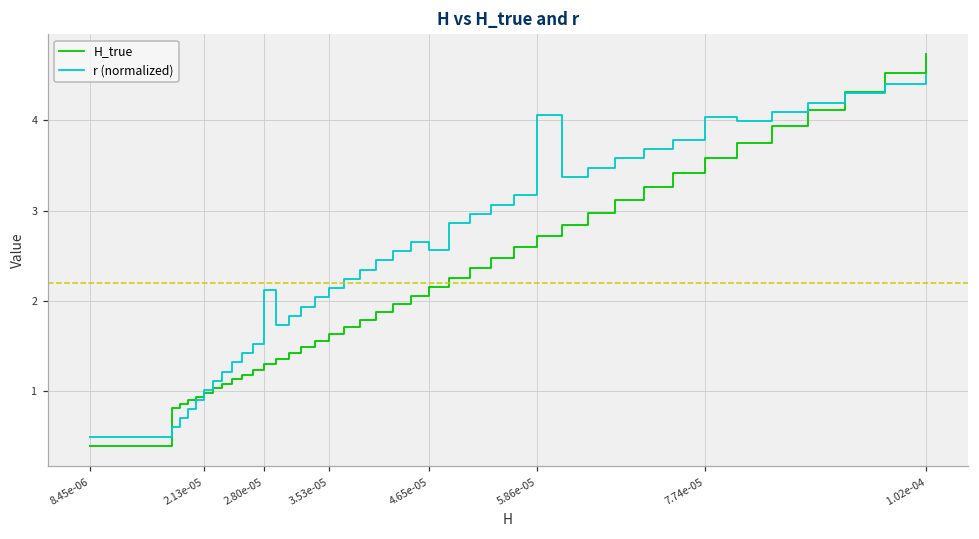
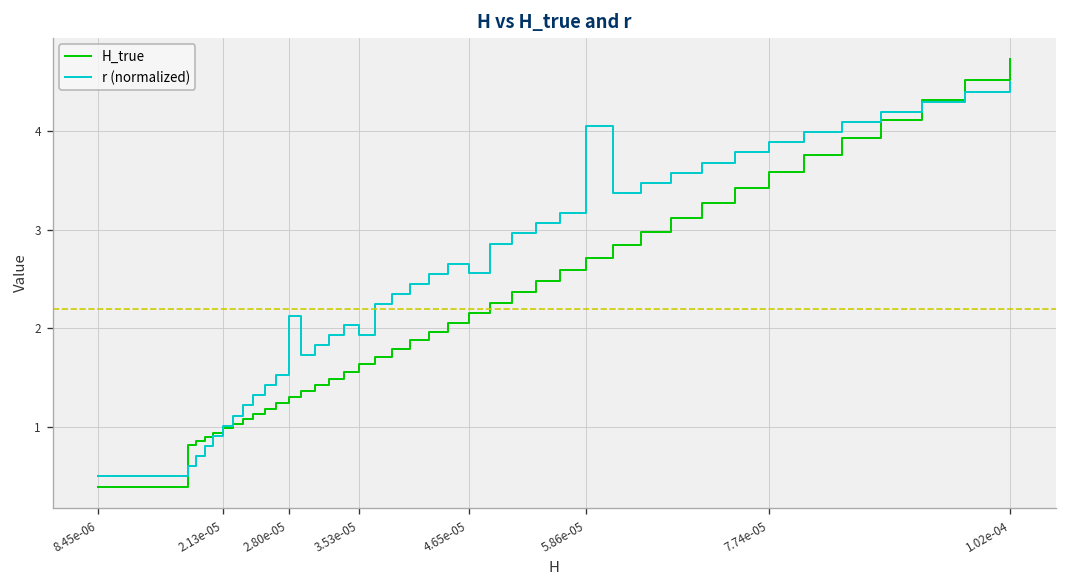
  {
    "H_true": {
      "8.45e-06": 0.4,
      "2.80e-05": 1.3,
      "3.53e-05": 1.6,
      "4.65e-05": 2.2,
      "5.86e-05": 2.7,
      "7.74e-05": 3.6,
      "1.02e-04": 4.7
    },
    "r (normalized)": {
      "8.45e-06": 0.5,
      "2.80e-05": 2.1,
-     "3.53e-05": 2.1,
+     "3.53e-05": 1.9,
      "4.65e-05": 2.6,
      "5.86e-05": 4.1,
-     "7.74e-05": 4.0,
+     "7.74e-05": 3.9,
      "1.02e-04": 4.5
    }
  }
